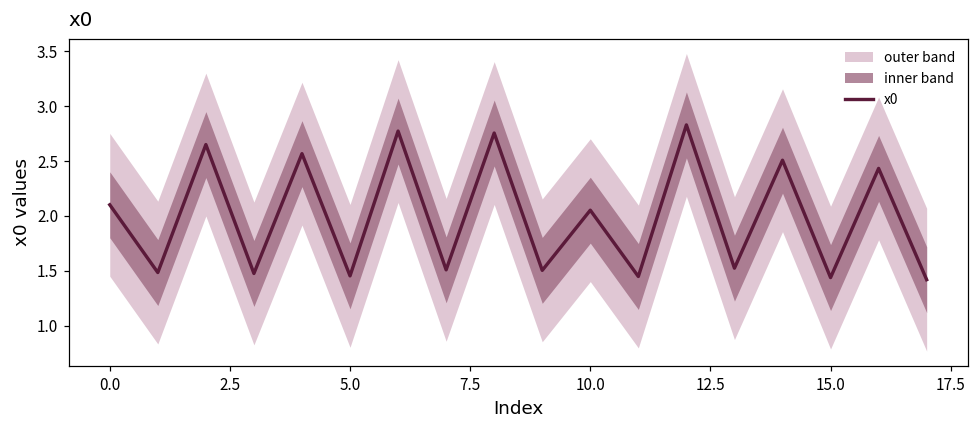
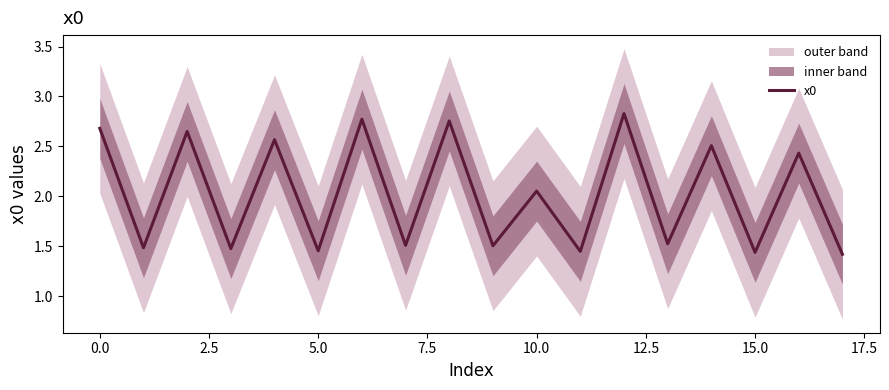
  {
    "x0": {
-     "0.0": 2.1,
+     "0.0": 2.7,
      "5.0": 1.5,
      "10.0": 2.1,
      "15.0": 1.4
    }
  }
